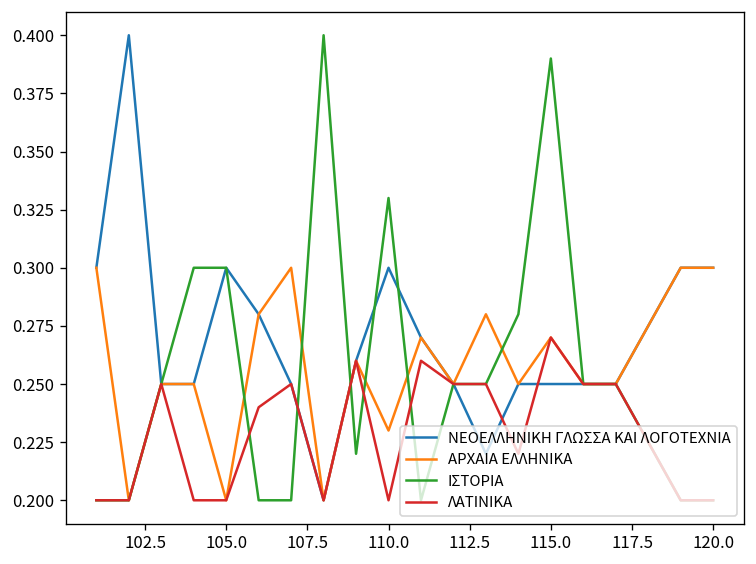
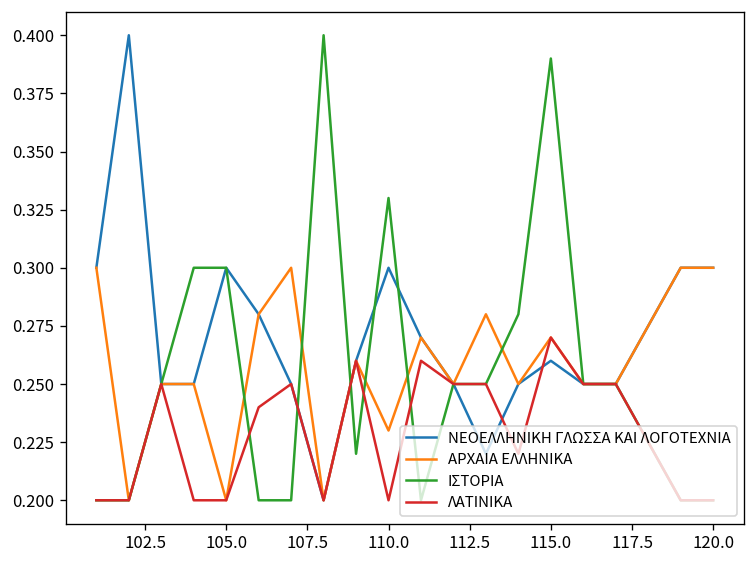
  {
    "ΝΕΟΕΛΛΗΝΙΚΗ ΓΛΩΣΣΑ ΚΑΙ ΛΟΓΟΤΕΧΝΙΑ": {
      "110.0": 0.30,
-     "115.0": 0.25
+     "115.0": 0.26
    },
    "ΑΡΧΑΙΑ ΕΛΛΗΝΙΚΑ": {
      "110.0": 0.23
    },
    "ΙΣΤΟΡΙΑ": {
      "110.0": 0.33,
      "115.0": 0.39
    },
    "ΛΑΤΙΝΙΚΑ": {
      "110.0": 0.20
    }
  }
